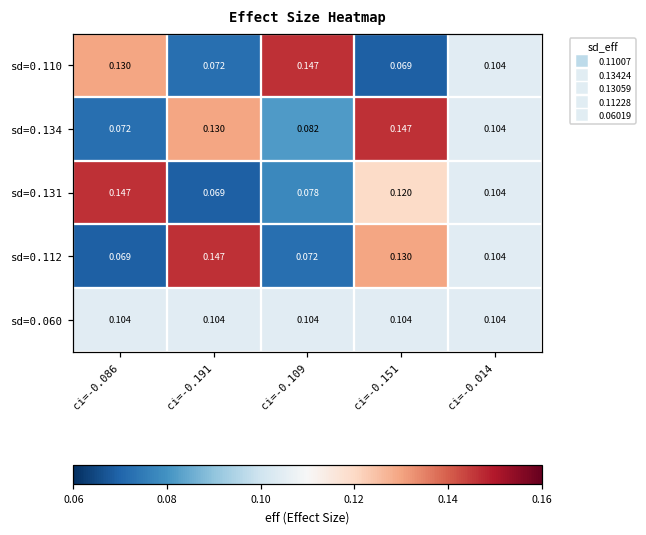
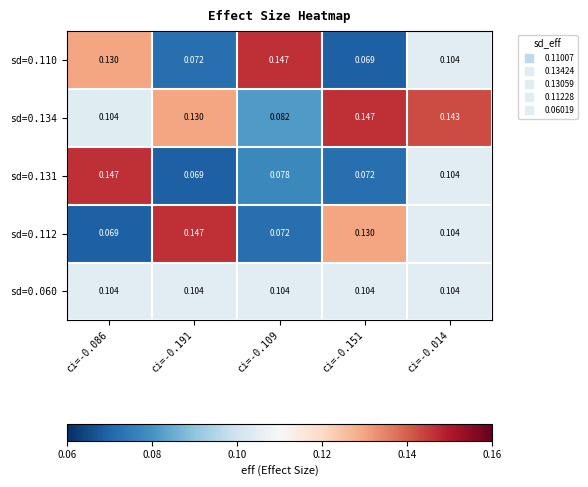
  {
    "sd=0.110": {
      "ci=-0.086": 0.130,
      "ci=-0.191": 0.072,
      "ci=-0.109": 0.147,
      "ci=-0.151": 0.069,
      "ci=-0.014": 0.104
    },
    "sd=0.134": {
-     "ci=-0.086": 0.072,
+     "ci=-0.086": 0.104,
      "ci=-0.191": 0.130,
      "ci=-0.109": 0.082,
      "ci=-0.151": 0.147,
-     "ci=-0.014": 0.104
+     "ci=-0.014": 0.143
    },
    "sd=0.131": {
      "ci=-0.086": 0.147,
      "ci=-0.191": 0.069,
      "ci=-0.109": 0.078,
-     "ci=-0.151": 0.120,
+     "ci=-0.151": 0.072,
      "ci=-0.014": 0.104
    },
    "sd=0.112": {
      "ci=-0.086": 0.069,
      "ci=-0.191": 0.147,
      "ci=-0.109": 0.072,
      "ci=-0.151": 0.130,
      "ci=-0.014": 0.104
    },
    "sd=0.060": {
      "ci=-0.086": 0.104,
      "ci=-0.191": 0.104,
      "ci=-0.109": 0.104,
      "ci=-0.151": 0.104,
      "ci=-0.014": 0.104
    }
  }
